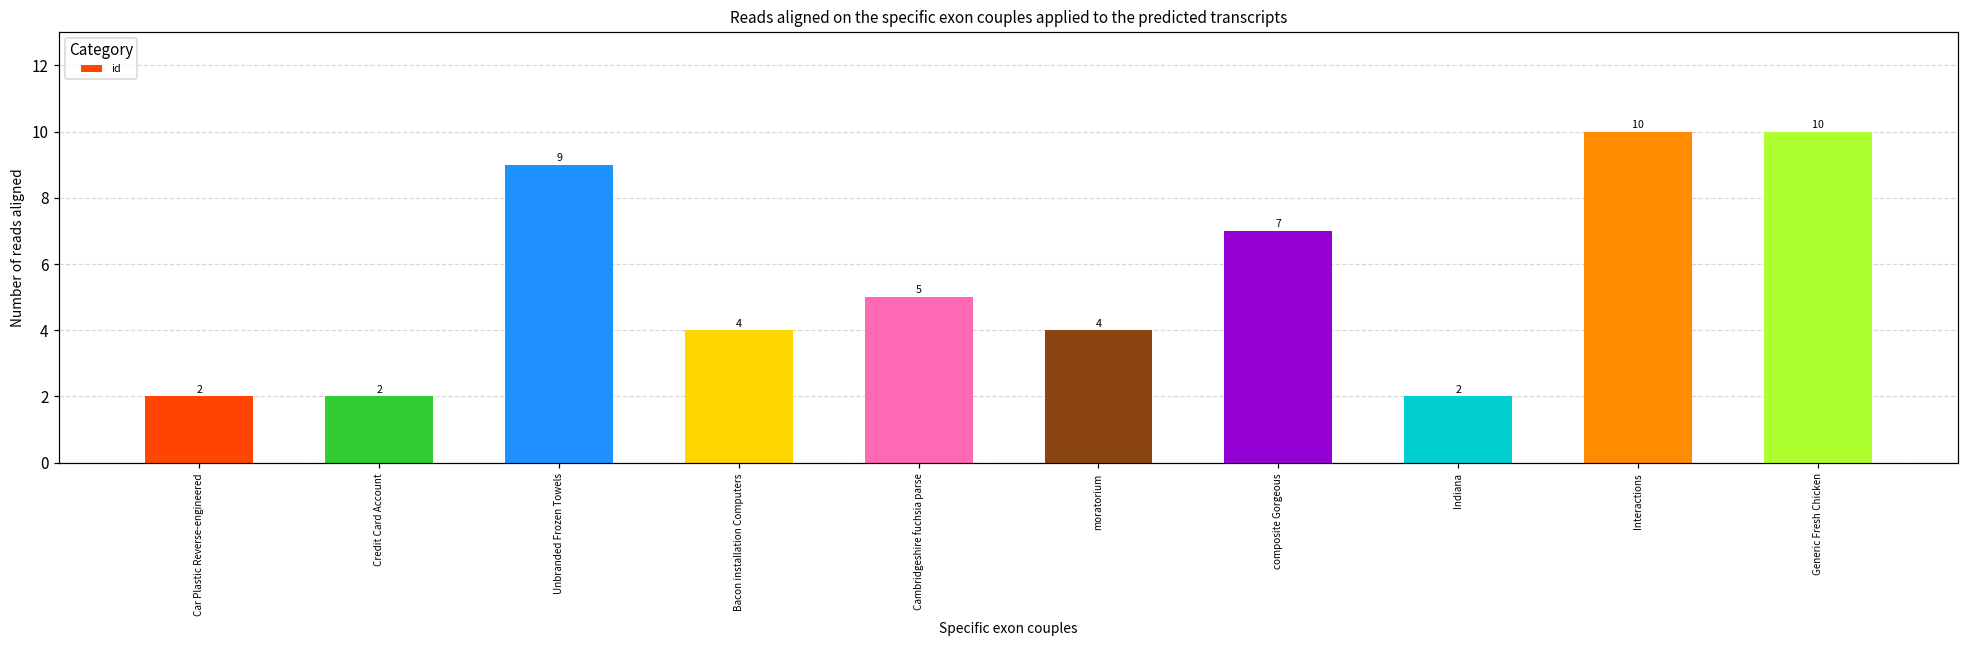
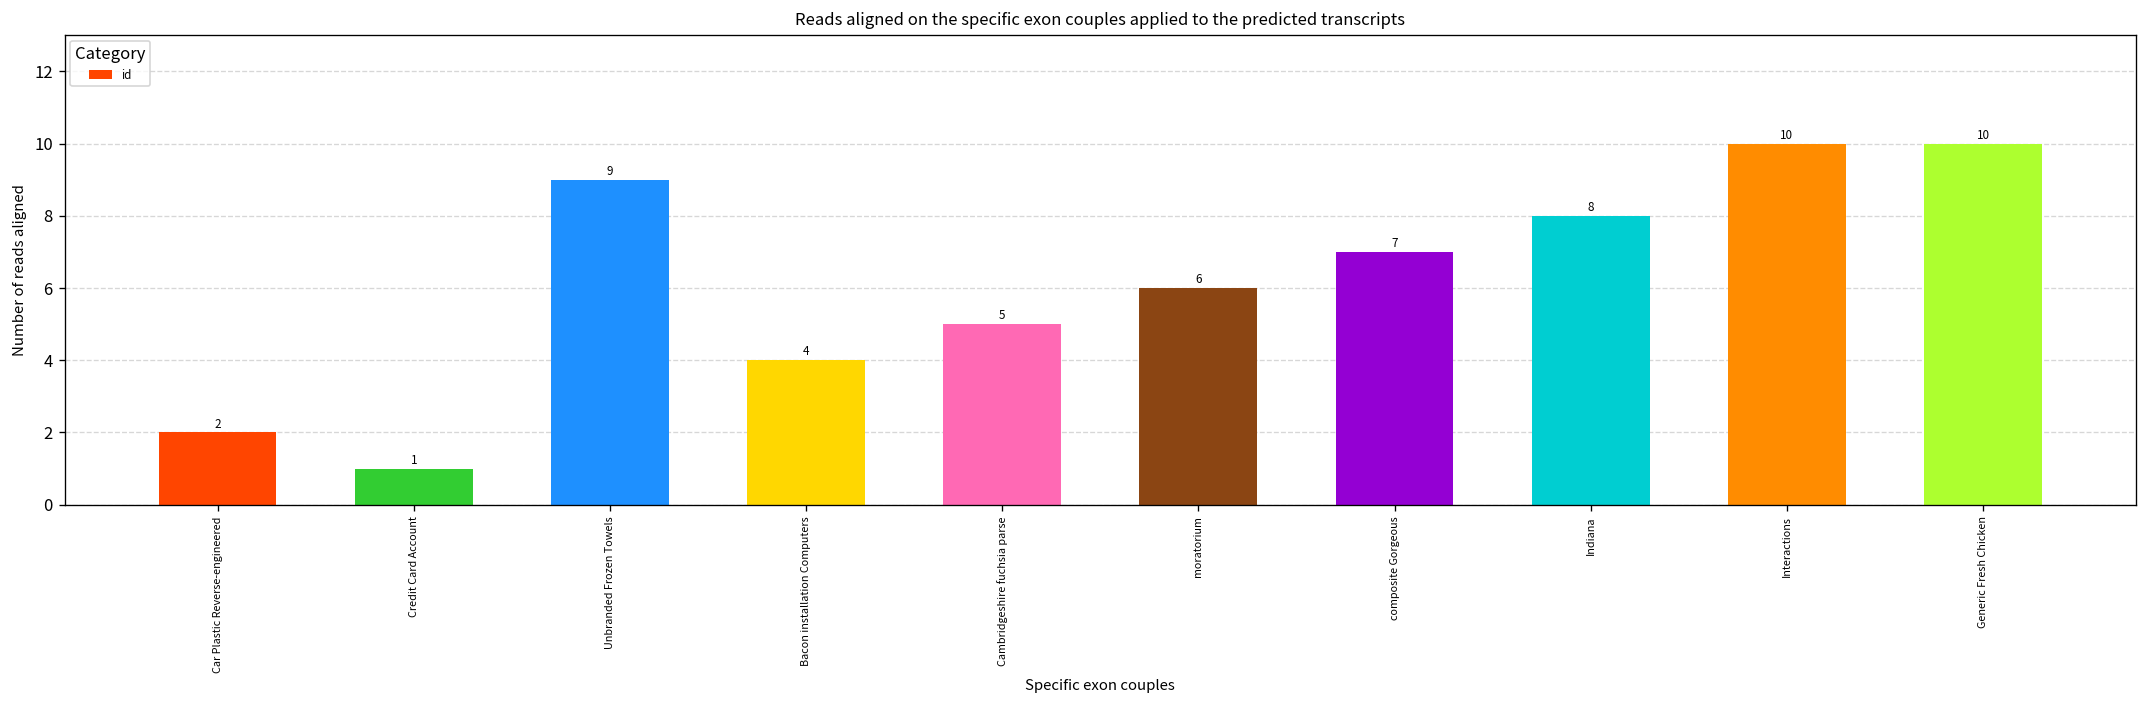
  {
    "Car Plastic Reverse-engineered": 2,
-   "Credit Card Account": 2,
+   "Credit Card Account": 1,
    "Unbranded Frozen Towels": 9,
    "Bacon installation Computers": 4,
    "Cambridgeshire fuchsia parse": 5,
-   "moratorium": 4,
+   "moratorium": 6,
    "composite Gorgeous": 7,
-   "Indiana": 2,
+   "Indiana": 8,
    "Interactions": 10,
    "Generic Fresh Chicken": 10
  }
